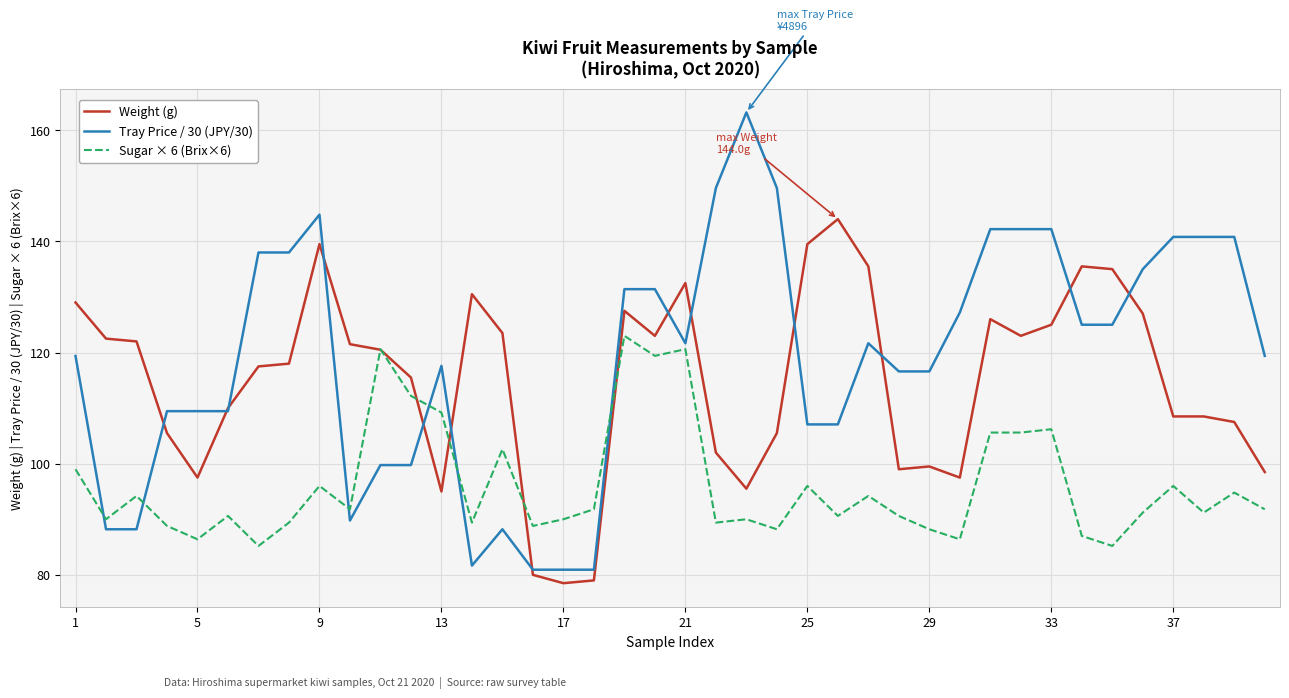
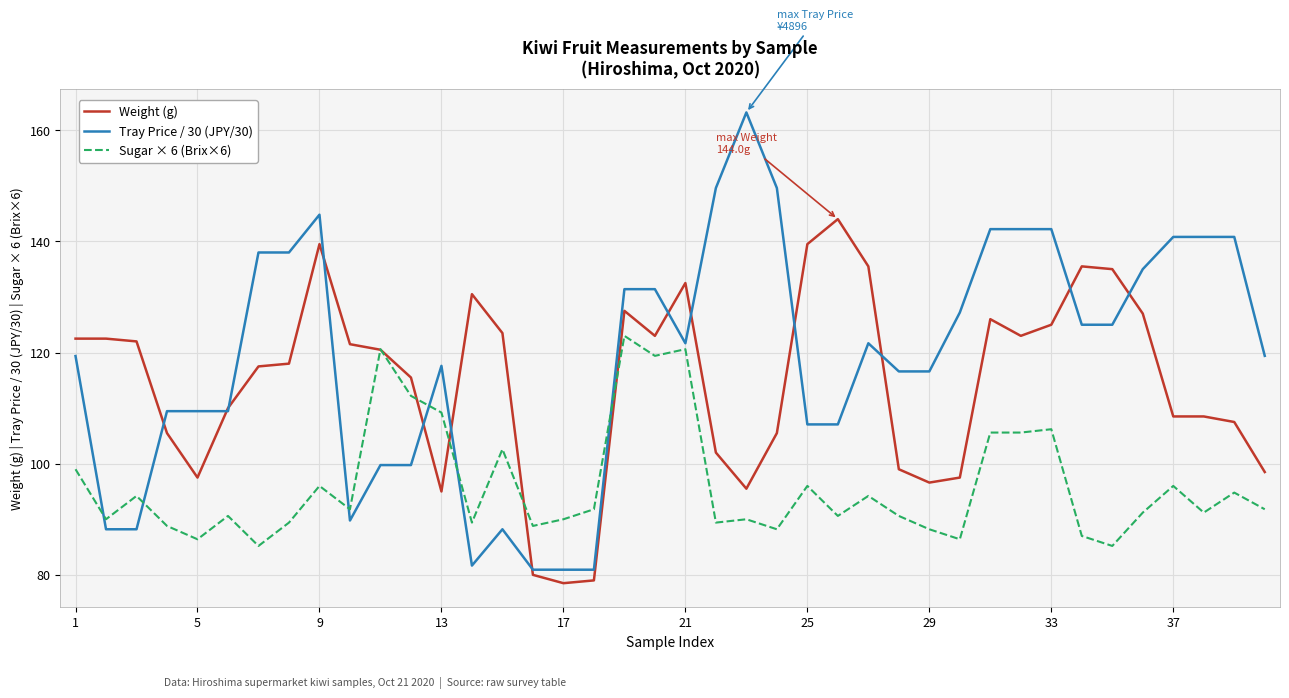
  {
    "Weight (g)": {
-     "1": 129,
+     "1": 123,
      "5": 98,
      "9": 140,
      "13": 95,
      "17": 79,
      "21": 133,
      "25": 140,
-     "29": 100,
+     "29": 97,
      "33": 125,
      "37": 109
    },
    "Tray Price / 30 (JPY/30)": {
      "1": 119,
      "5": 109,
      "9": 145,
      "13": 118,
      "17": 81,
      "21": 122,
      "25": 107,
      "29": 117,
      "33": 142,
      "37": 141
    },
    "Sugar × 6 (Brix×6)": {
      "1": 99,
      "5": 86,
      "9": 96,
      "13": 109,
      "17": 90,
      "21": 121,
      "25": 96,
      "29": 88,
      "33": 106,
      "37": 96
    }
  }
